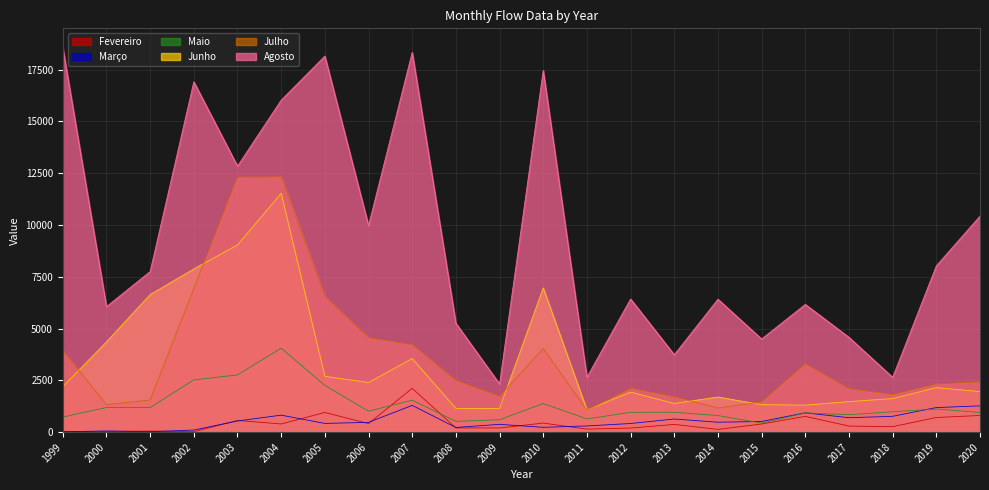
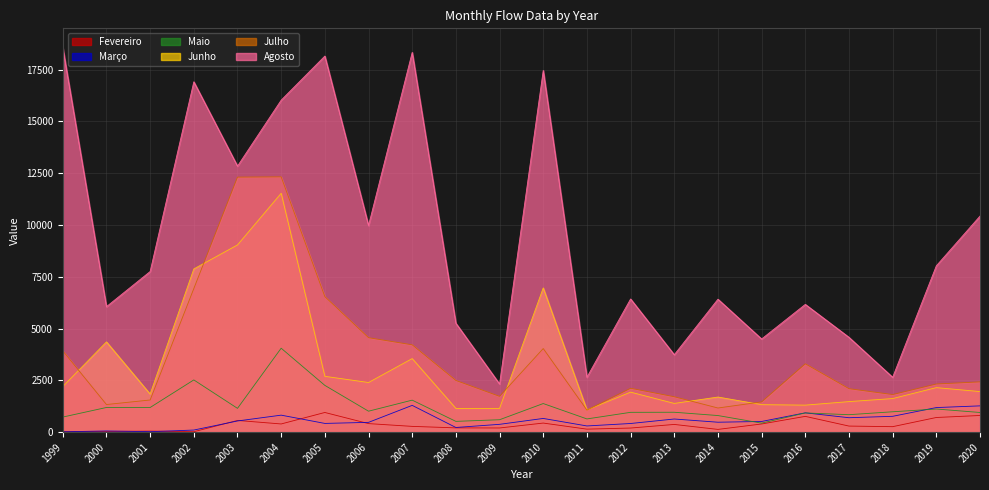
  {
    "Fevereiro": {
      "2004": 400,
      "2005": 1000,
-     "2007": 2100,
+     "2007": 300,
      "2009": 200,
      "2010": 400,
      "2011": 100,
      "2012": 200,
      "2013": 400,
      "2014": 100,
      "2016": 800,
      "2017": 300,
      "2018": 300,
      "2019": 700,
      "2020": 800
    },
    "Março": {
      "2004": 800,
      "2005": 400,
      "2007": 1300,
      "2009": 400,
-     "2010": 200,
+     "2010": 700,
      "2011": 300,
      "2012": 400,
      "2013": 600,
      "2014": 500,
      "2017": 700,
      "2018": 800,
      "2020": 1300
    },
    "Maio": {
      "1999": 700,
      "2000": 1200,
      "2001": 1200,
      "2002": 2500,
-     "2003": 2800,
+     "2003": 1200,
      "2004": 4100,
      "2005": 2300,
      "2006": 1000,
      "2007": 1500,
      "2008": 500,
      "2009": 600,
      "2010": 1400,
      "2011": 600,
      "2012": 1000,
      "2013": 1000,
      "2014": 800,
      "2017": 800,
      "2018": 1000,
      "2020": 1000
    },
    "Junho": {
      "1999": 2200,
      "2000": 4400,
-     "2001": 6600,
+     "2001": 1800,
      "2002": 7900,
      "2003": 9000,
      "2004": 11500,
      "2005": 2700,
      "2006": 2400,
      "2007": 3600,
      "2008": 1100,
      "2009": 1100,
      "2010": 7000,
      "2012": 1900,
      "2013": 1400,
      "2014": 1700,
      "2015": 1300,
      "2016": 1300,
      "2017": 1500,
      "2018": 1600,
      "2019": 2200,
      "2020": 2000
    },
    "Julho": {
      "1999": 3900,
      "2000": 1300,
      "2001": 1600,
      "2002": 6900,
      "2003": 12300,
      "2004": 12300,
      "2005": 6500,
      "2006": 4600,
      "2007": 4200,
      "2008": 2500,
      "2009": 1700,
      "2010": 4000,
      "2012": 2100,
      "2013": 1700,
      "2014": 1200,
      "2015": 1500,
      "2016": 3300,
      "2017": 2100,
      "2018": 1800,
      "2019": 2300,
      "2020": 2400
    },
    "Agosto": {
      "1999": 18600,
      "2000": 6100,
      "2001": 7800,
      "2002": 16900,
      "2003": 12800,
      "2004": 16000,
      "2005": 18200,
      "2006": 10000,
      "2007": 18300,
      "2008": 5300,
      "2009": 2300,
      "2010": 17500,
      "2011": 2700,
      "2012": 6400,
      "2013": 3700,
      "2014": 6400,
      "2015": 4500,
      "2016": 6200,
      "2017": 4600,
      "2018": 2700,
      "2019": 8000,
      "2020": 10400
    }
  }
